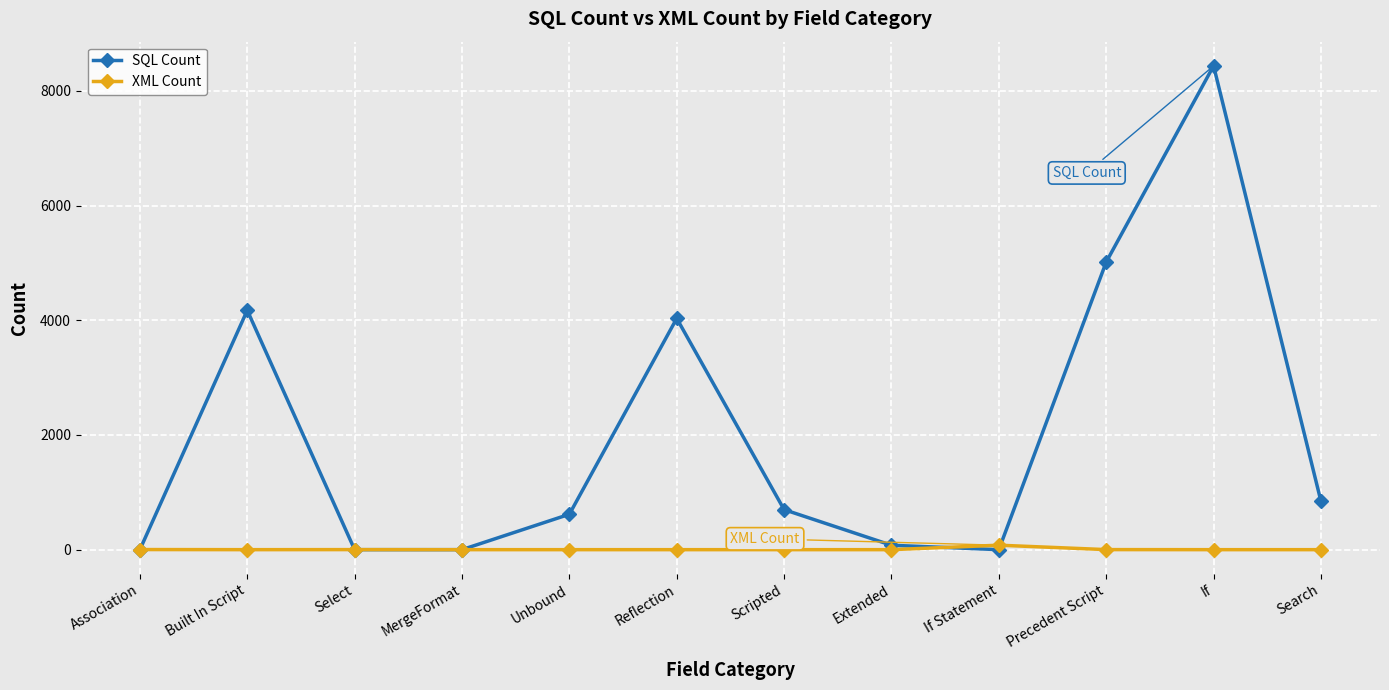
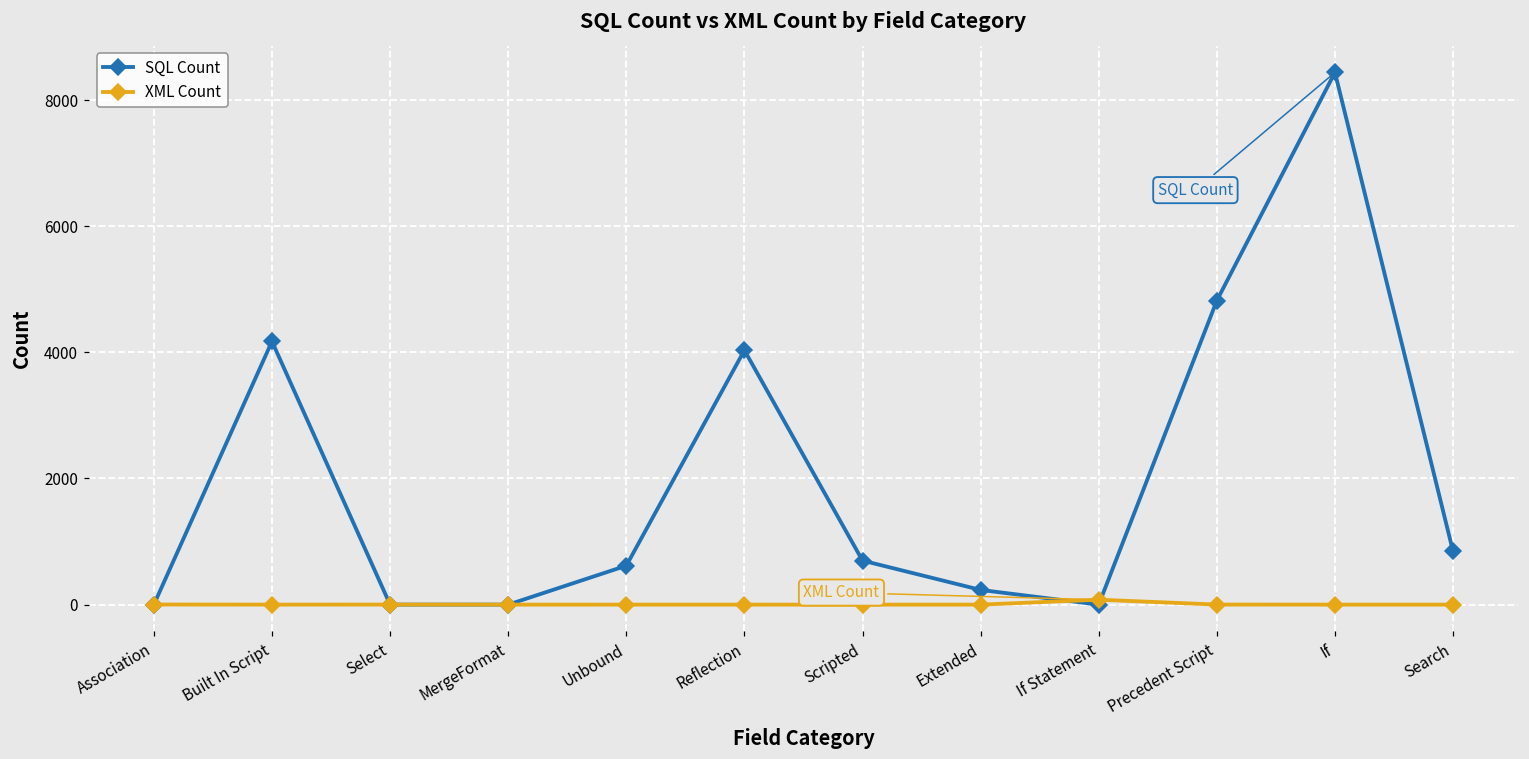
  {
    "SQL Count": {
      "Built In Script": 4200,
      "Unbound": 600,
      "Reflection": 4000,
      "Scripted": 700,
-     "Extended": 100,
+     "Extended": 200,
      "If Statement": 0,
-     "Precedent Script": 5000,
+     "Precedent Script": 4800,
      "If": 8400,
      "Search": 800
    },
    "XML Count": {
      "Built In Script": 0,
      "Unbound": 0,
      "Reflection": 0,
      "Extended": 0,
      "If Statement": 100,
      "Precedent Script": 0,
      "If": 0,
      "Search": 0
    }
  }
